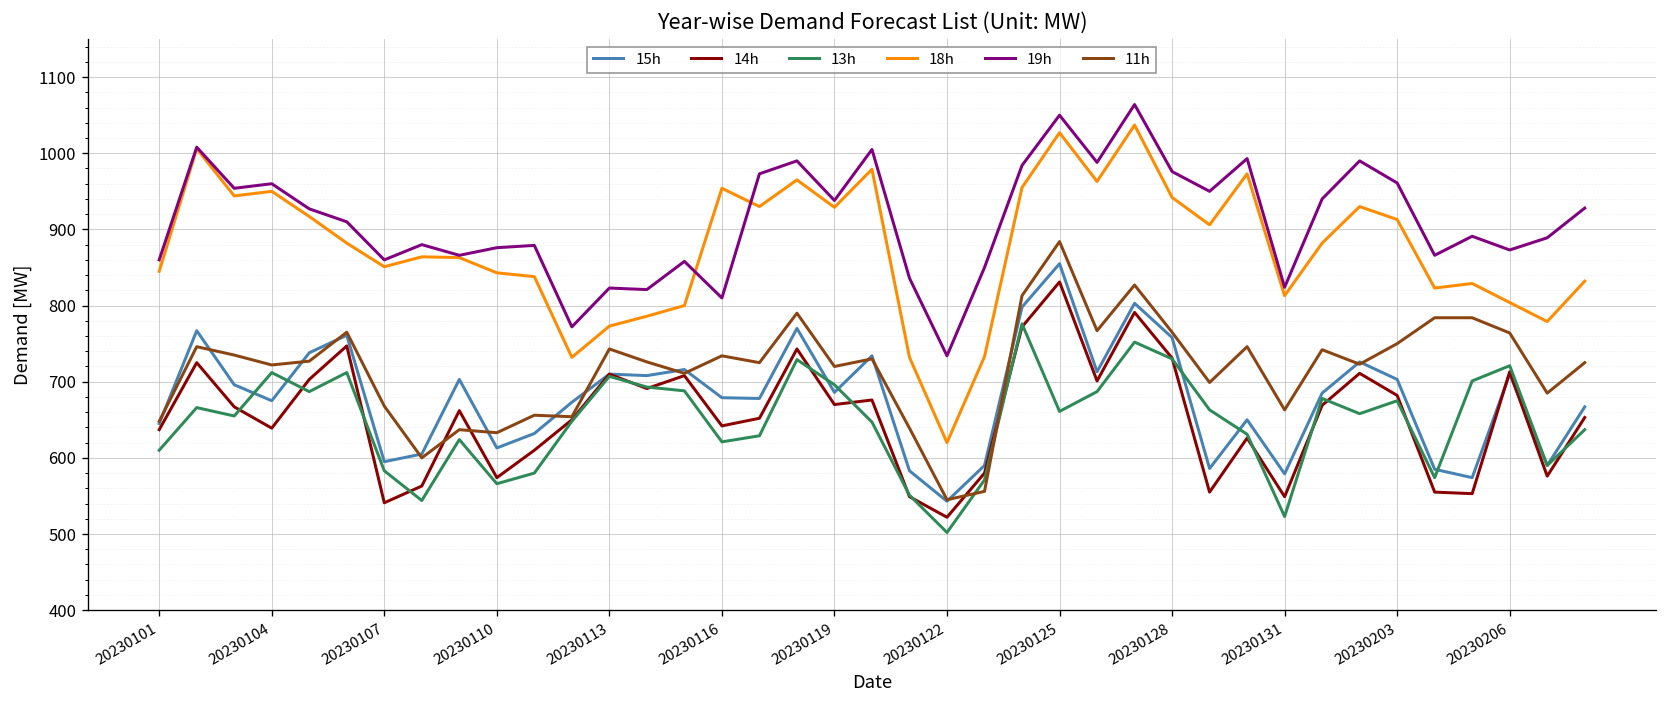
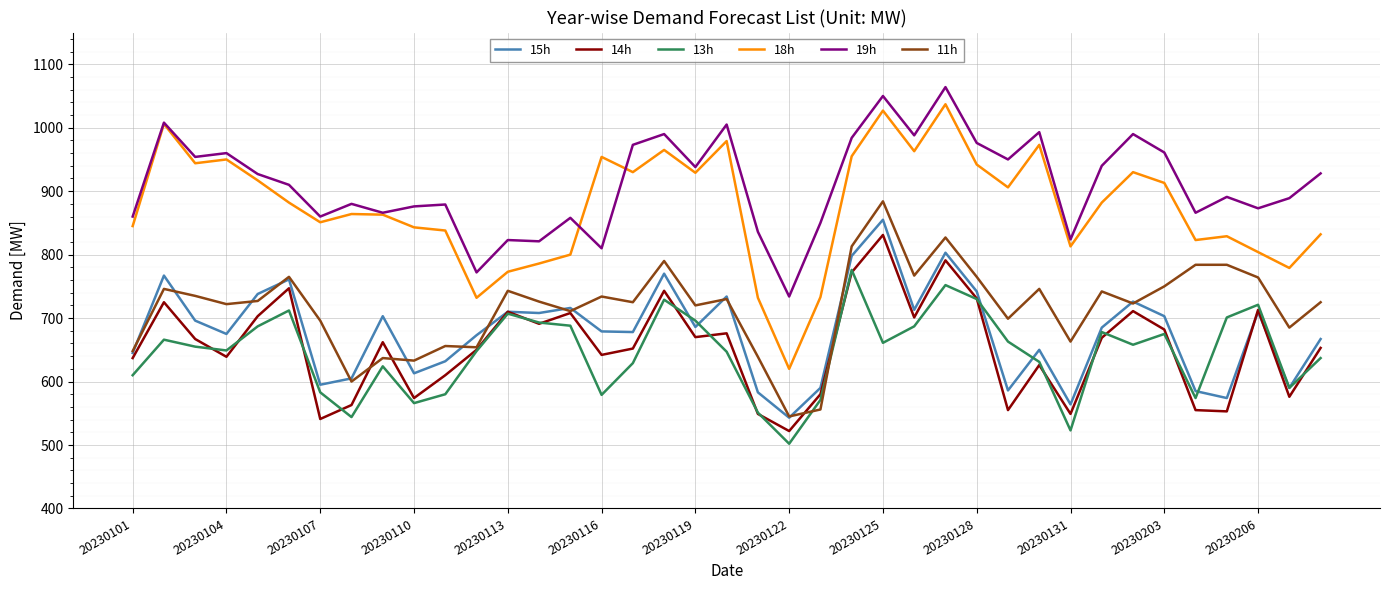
  {
    "15h": {
      "20230104": 680,
      "20230107": 600,
      "20230110": 610,
      "20230116": 680,
      "20230119": 690,
      "20230125": 860,
-     "20230128": 760,
-     "20230131": 580,
+     "20230128": 740,
+     "20230131": 560,
      "20230203": 700
    },
    "14h": {
      "20230101": 640,
      "20230104": 640,
      "20230107": 540,
      "20230110": 570,
      "20230116": 640,
      "20230119": 670,
      "20230122": 520,
      "20230125": 830,
      "20230131": 550,
      "20230203": 680
    },
    "13h": {
      "20230101": 610,
-     "20230104": 710,
+     "20230104": 650,
      "20230107": 580,
      "20230110": 570,
-     "20230116": 620,
+     "20230116": 580,
      "20230119": 700,
      "20230122": 500,
      "20230125": 660,
      "20230131": 520,
      "20230203": 680,
      "20230206": 720
    },
    "18h": {
      "20230101": 850,
      "20230104": 950,
      "20230107": 850,
      "20230110": 840,
      "20230113": 770,
      "20230116": 950,
      "20230119": 930,
      "20230122": 620,
      "20230125": 1030,
      "20230128": 940,
      "20230131": 810,
      "20230203": 910,
      "20230206": 800
    },
    "19h": {
      "20230101": 860,
      "20230104": 960,
      "20230107": 860,
      "20230110": 880,
      "20230113": 820,
      "20230116": 810,
      "20230119": 940,
      "20230122": 730,
      "20230125": 1050,
      "20230128": 980,
      "20230131": 820,
      "20230203": 960,
      "20230206": 870
    },
    "11h": {
      "20230104": 720,
-     "20230107": 670,
+     "20230107": 700,
      "20230110": 630,
      "20230113": 740,
      "20230116": 730,
      "20230119": 720,
      "20230125": 880,
      "20230128": 770,
      "20230131": 660,
      "20230203": 750,
      "20230206": 760
    }
  }
